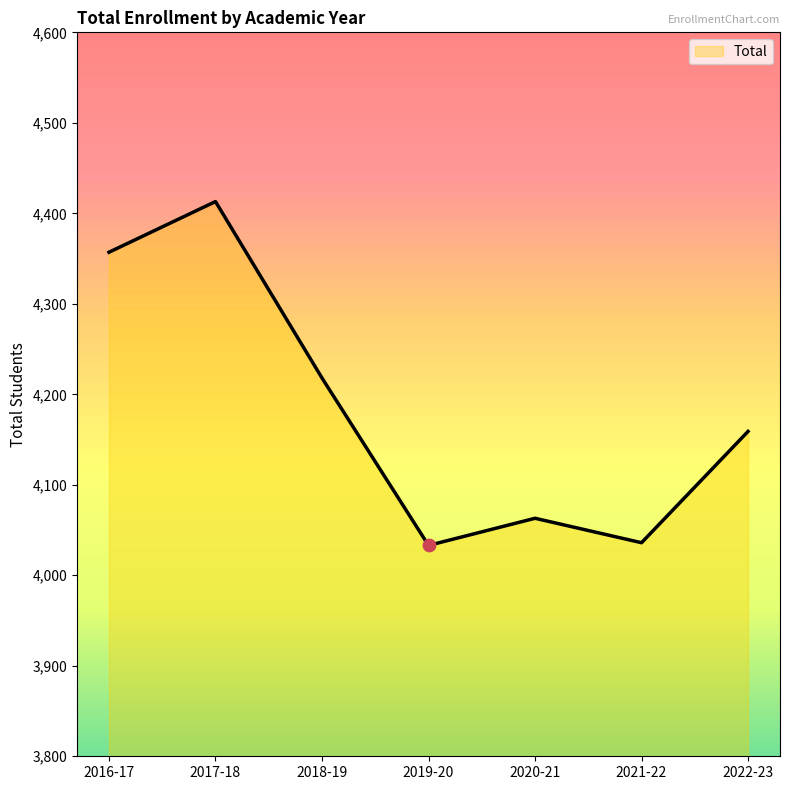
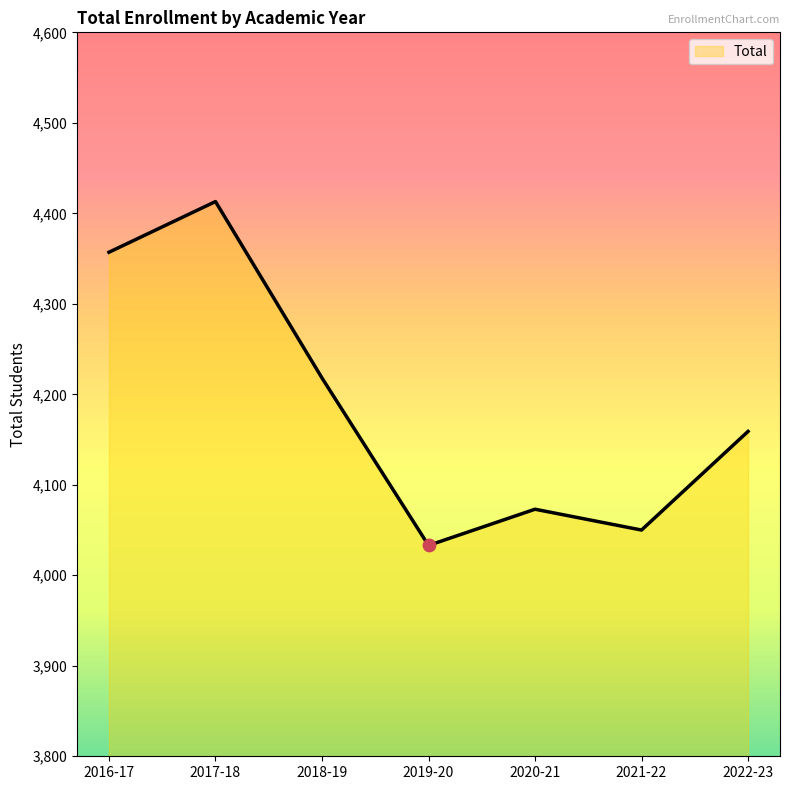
  {
    "Total": {
      "2016-17": "4,360",
      "2017-18": "4,410",
      "2018-19": "4,220",
-     "2020-21": "4,060",
-     "2021-22": "4,040",
+     "2020-21": "4,070",
+     "2021-22": "4,050",
      "2022-23": "4,160"
    }
  }
